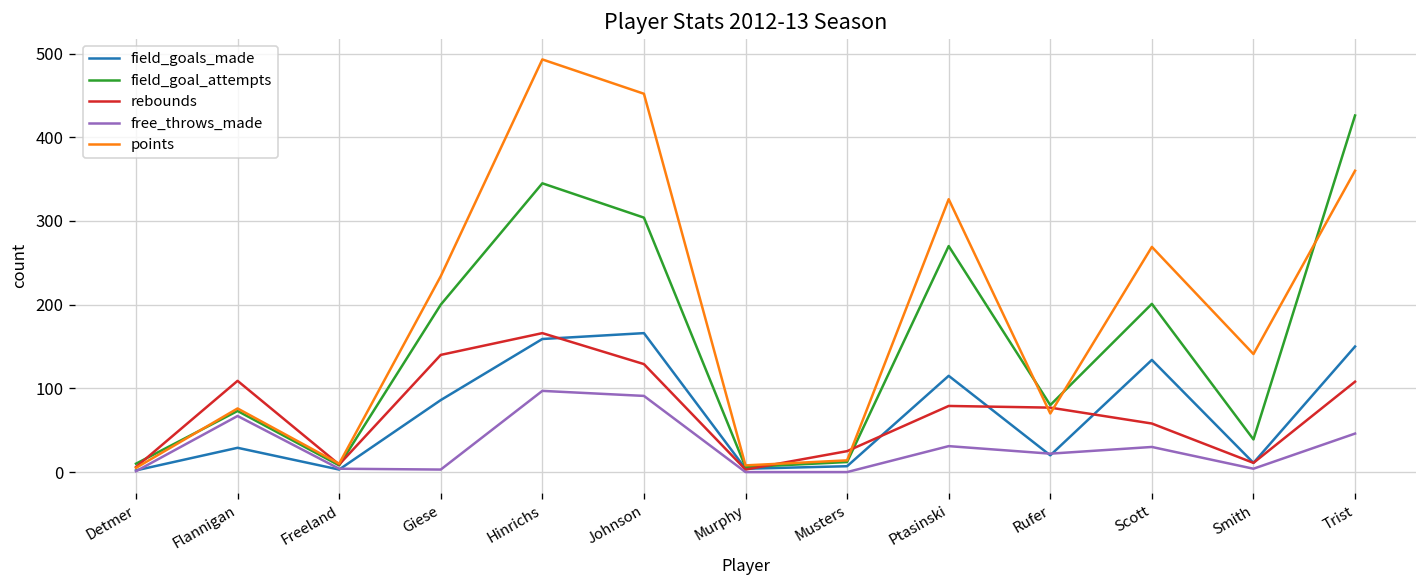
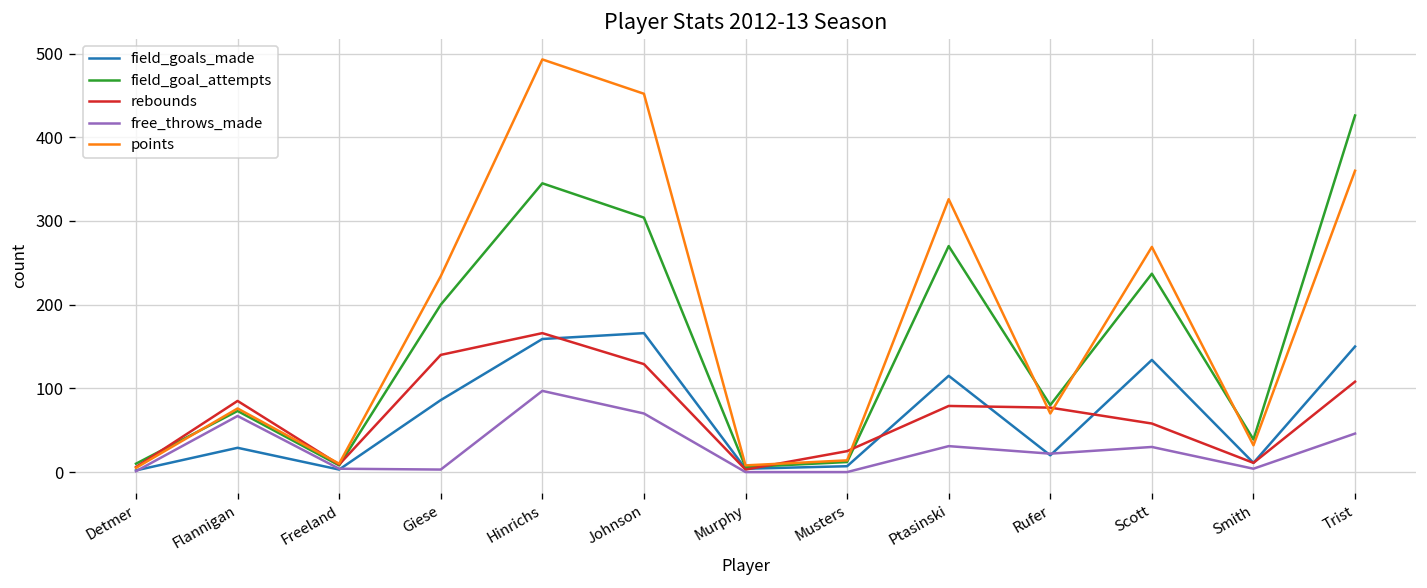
  {
    "field_goals_made": {
      "Flannigan": 30,
      "Giese": 90,
      "Hinrichs": 160,
      "Johnson": 170,
      "Musters": 10,
      "Ptasinski": 120,
      "Scott": 130,
      "Trist": 150
    },
    "field_goal_attempts": {
      "Detmer": 10,
      "Giese": 200,
      "Hinrichs": 350,
      "Johnson": 300,
      "Ptasinski": 270,
-     "Scott": 200,
+     "Scott": 240,
      "Smith": 40,
      "Trist": 430
    },
    "rebounds": {
-     "Flannigan": 110,
+     "Flannigan": 90,
      "Giese": 140,
      "Hinrichs": 170,
      "Johnson": 130,
      "Musters": 30,
      "Ptasinski": 80,
      "Scott": 60,
      "Trist": 110
    },
    "free_throws_made": {
      "Flannigan": 70,
      "Giese": 0,
      "Hinrichs": 100,
-     "Johnson": 90,
+     "Johnson": 70,
      "Musters": 0,
      "Ptasinski": 30,
      "Scott": 30,
      "Smith": 0,
      "Trist": 50
    },
    "points": {
      "Giese": 230,
      "Hinrichs": 490,
      "Johnson": 450,
      "Ptasinski": 330,
      "Rufer": 70,
      "Scott": 270,
-     "Smith": 140,
+     "Smith": 30,
      "Trist": 360
    }
  }
